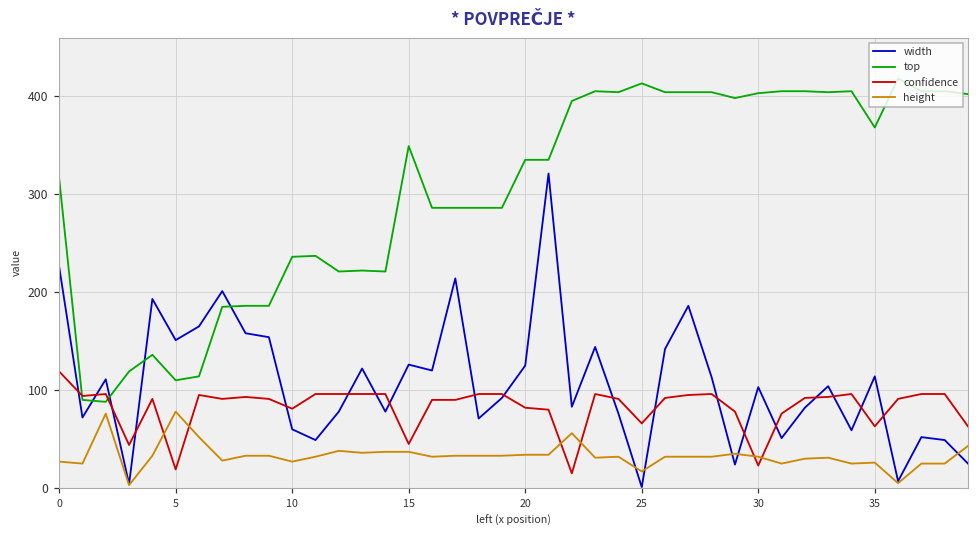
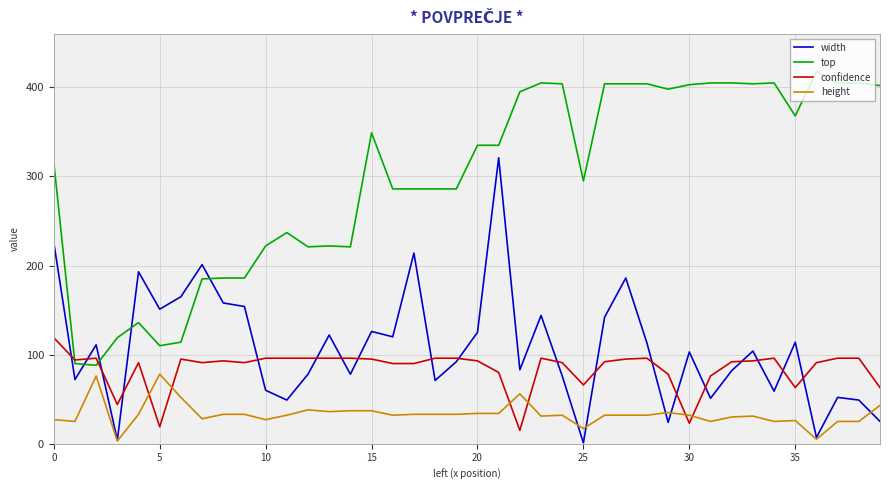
  {
    "width": {
      "0": 230,
      "5": 150,
      "10": 60,
      "15": 130,
      "20": 130,
      "25": 0,
      "30": 100,
      "35": 110
    },
    "top": {
      "0": 320,
      "5": 110,
-     "10": 240,
+     "10": 220,
      "15": 350,
      "20": 340,
-     "25": 410,
+     "25": 300,
      "30": 400,
      "35": 370
    },
    "confidence": {
      "0": 120,
      "5": 20,
-     "10": 80,
-     "15": 50,
-     "20": 80,
+     "10": 100,
+     "15": 100,
+     "20": 90,
      "25": 70,
      "30": 20,
      "35": 60
    },
    "height": {
      "0": 30,
      "5": 80,
      "10": 30,
      "15": 40,
      "20": 30,
      "25": 20,
      "30": 30,
      "35": 30
    }
  }
